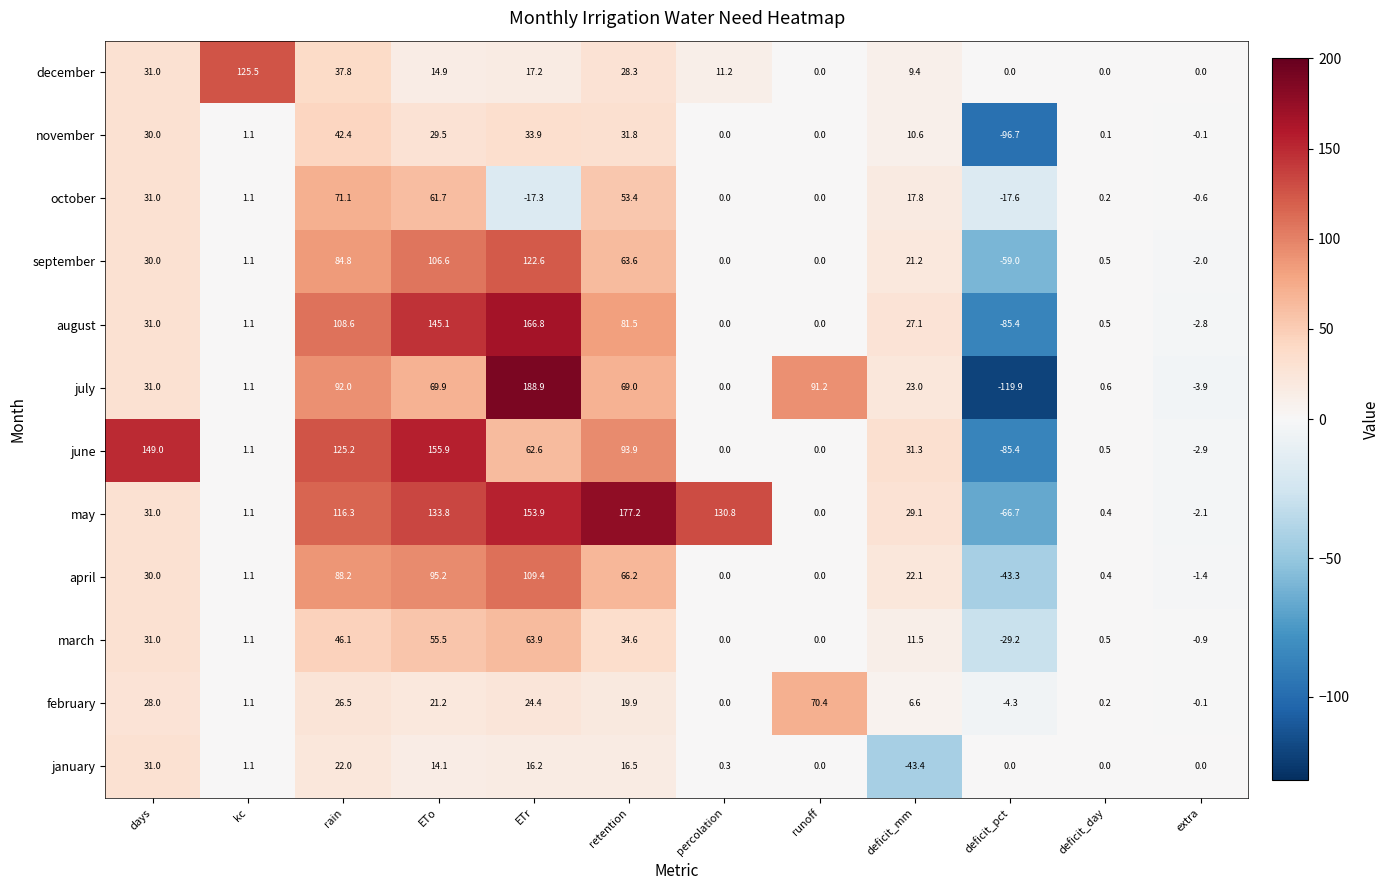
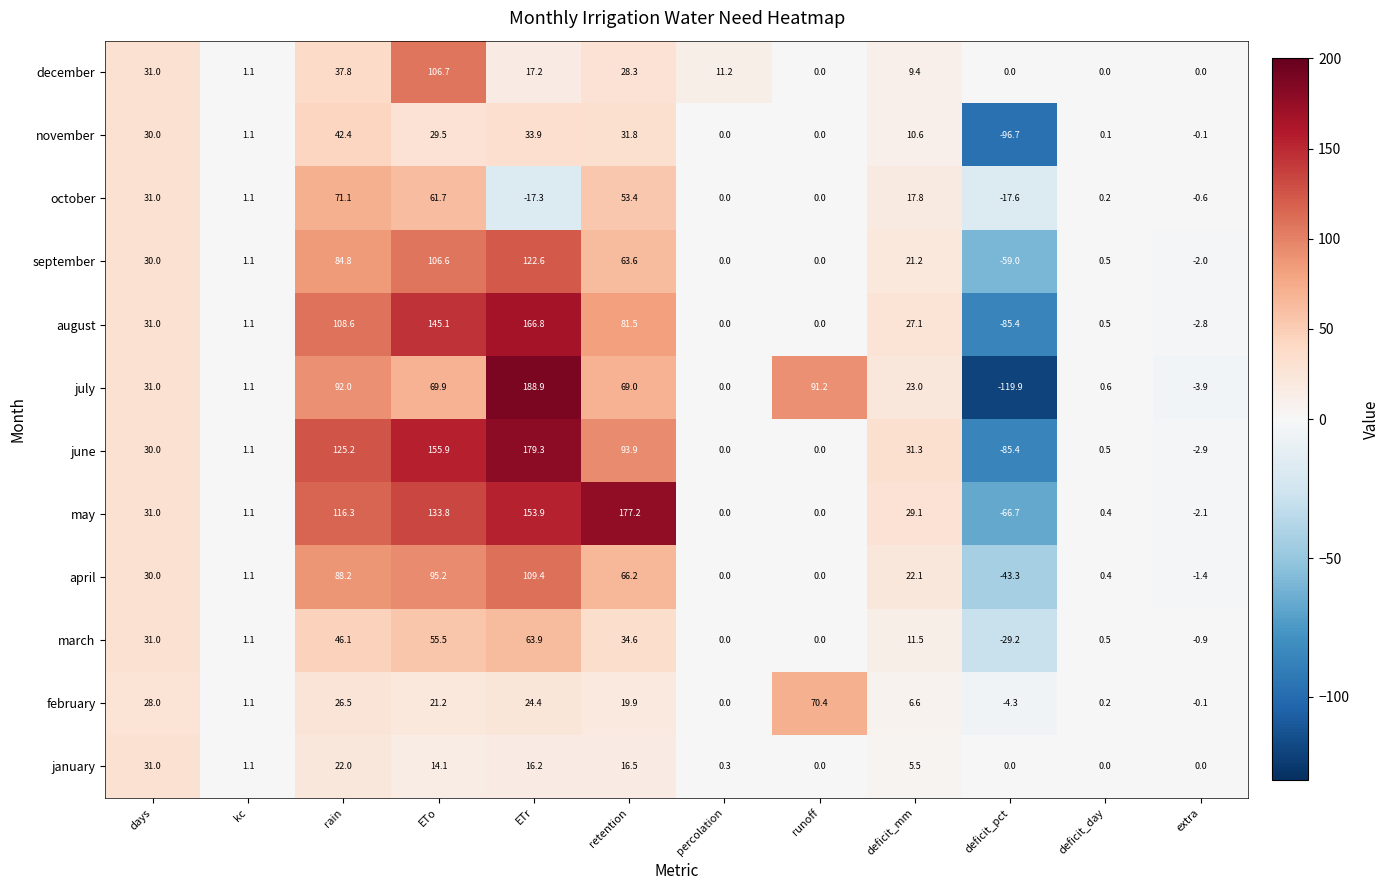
  {
    "december": {
      "days": 31.0,
-     "kc": 125.5,
+     "kc": 1.1,
      "rain": 37.8,
-     "ETo": 14.9,
+     "ETo": 106.7,
      "ETr": 17.2,
      "retention": 28.3,
      "percolation": 11.2,
      "runoff": 0.0,
      "deficit_mm": 9.4,
      "deficit_pct": 0.0,
      "deficit_day": 0.0,
      "extra": 0.0
    },
    "november": {
      "days": 30.0,
      "kc": 1.1,
      "rain": 42.4,
      "ETo": 29.5,
      "ETr": 33.9,
      "retention": 31.8,
      "percolation": 0.0,
      "runoff": 0.0,
      "deficit_mm": 10.6,
      "deficit_pct": -96.7,
      "deficit_day": 0.1,
      "extra": -0.1
    },
    "october": {
      "days": 31.0,
      "kc": 1.1,
      "rain": 71.1,
      "ETo": 61.7,
      "ETr": -17.3,
      "retention": 53.4,
      "percolation": 0.0,
      "runoff": 0.0,
      "deficit_mm": 17.8,
      "deficit_pct": -17.6,
      "deficit_day": 0.2,
      "extra": -0.6
    },
    "september": {
      "days": 30.0,
      "kc": 1.1,
      "rain": 84.8,
      "ETo": 106.6,
      "ETr": 122.6,
      "retention": 63.6,
      "percolation": 0.0,
      "runoff": 0.0,
      "deficit_mm": 21.2,
      "deficit_pct": -59.0,
      "deficit_day": 0.5,
      "extra": -2.0
    },
    "august": {
      "days": 31.0,
      "kc": 1.1,
      "rain": 108.6,
      "ETo": 145.1,
      "ETr": 166.8,
      "retention": 81.5,
      "percolation": 0.0,
      "runoff": 0.0,
      "deficit_mm": 27.1,
      "deficit_pct": -85.4,
      "deficit_day": 0.5,
      "extra": -2.8
    },
    "july": {
      "days": 31.0,
      "kc": 1.1,
      "rain": 92.0,
      "ETo": 69.9,
      "ETr": 188.9,
      "retention": 69.0,
      "percolation": 0.0,
      "runoff": 91.2,
      "deficit_mm": 23.0,
      "deficit_pct": -119.9,
      "deficit_day": 0.6,
      "extra": -3.9
    },
    "june": {
-     "days": 149.0,
+     "days": 30.0,
      "kc": 1.1,
      "rain": 125.2,
      "ETo": 155.9,
-     "ETr": 62.6,
+     "ETr": 179.3,
      "retention": 93.9,
      "percolation": 0.0,
      "runoff": 0.0,
      "deficit_mm": 31.3,
      "deficit_pct": -85.4,
      "deficit_day": 0.5,
      "extra": -2.9
    },
    "may": {
      "days": 31.0,
      "kc": 1.1,
      "rain": 116.3,
      "ETo": 133.8,
      "ETr": 153.9,
      "retention": 177.2,
-     "percolation": 130.8,
+     "percolation": 0.0,
      "runoff": 0.0,
      "deficit_mm": 29.1,
      "deficit_pct": -66.7,
      "deficit_day": 0.4,
      "extra": -2.1
    },
    "april": {
      "days": 30.0,
      "kc": 1.1,
      "rain": 88.2,
      "ETo": 95.2,
      "ETr": 109.4,
      "retention": 66.2,
      "percolation": 0.0,
      "runoff": 0.0,
      "deficit_mm": 22.1,
      "deficit_pct": -43.3,
      "deficit_day": 0.4,
      "extra": -1.4
    },
    "march": {
      "days": 31.0,
      "kc": 1.1,
      "rain": 46.1,
      "ETo": 55.5,
      "ETr": 63.9,
      "retention": 34.6,
      "percolation": 0.0,
      "runoff": 0.0,
      "deficit_mm": 11.5,
      "deficit_pct": -29.2,
      "deficit_day": 0.5,
      "extra": -0.9
    },
    "february": {
      "days": 28.0,
      "kc": 1.1,
      "rain": 26.5,
      "ETo": 21.2,
      "ETr": 24.4,
      "retention": 19.9,
      "percolation": 0.0,
      "runoff": 70.4,
      "deficit_mm": 6.6,
      "deficit_pct": -4.3,
      "deficit_day": 0.2,
      "extra": -0.1
    },
    "january": {
      "days": 31.0,
      "kc": 1.1,
      "rain": 22.0,
      "ETo": 14.1,
      "ETr": 16.2,
      "retention": 16.5,
      "percolation": 0.3,
      "runoff": 0.0,
-     "deficit_mm": -43.4,
+     "deficit_mm": 5.5,
      "deficit_pct": 0.0,
      "deficit_day": 0.0,
      "extra": 0.0
    }
  }
